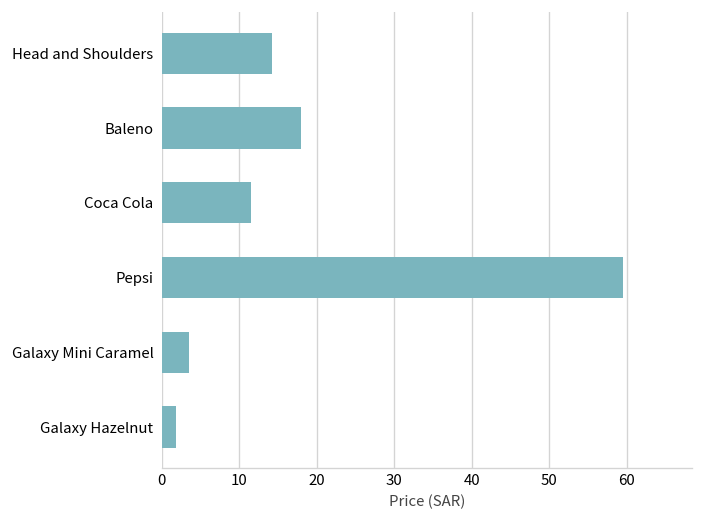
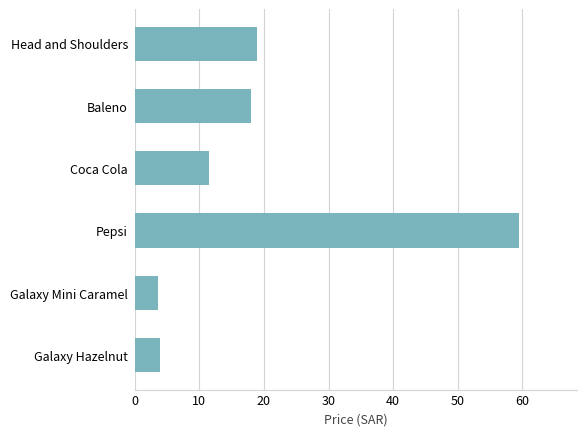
  {
-   "Head and Shoulders": 14,
+   "Head and Shoulders": 19,
    "Baleno": 18,
    "Coca Cola": 12,
    "Pepsi": 60,
    "Galaxy Mini Caramel": 4,
-   "Galaxy Hazelnut": 2
+   "Galaxy Hazelnut": 4
  }
